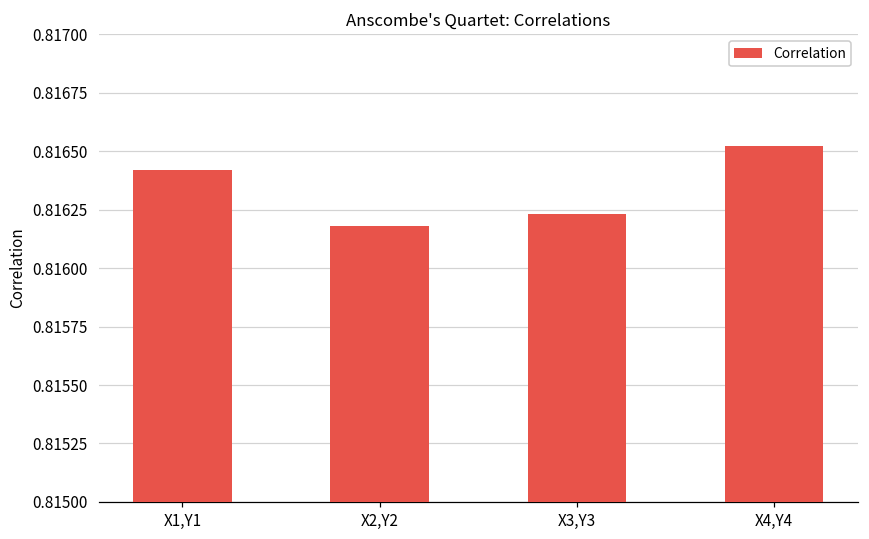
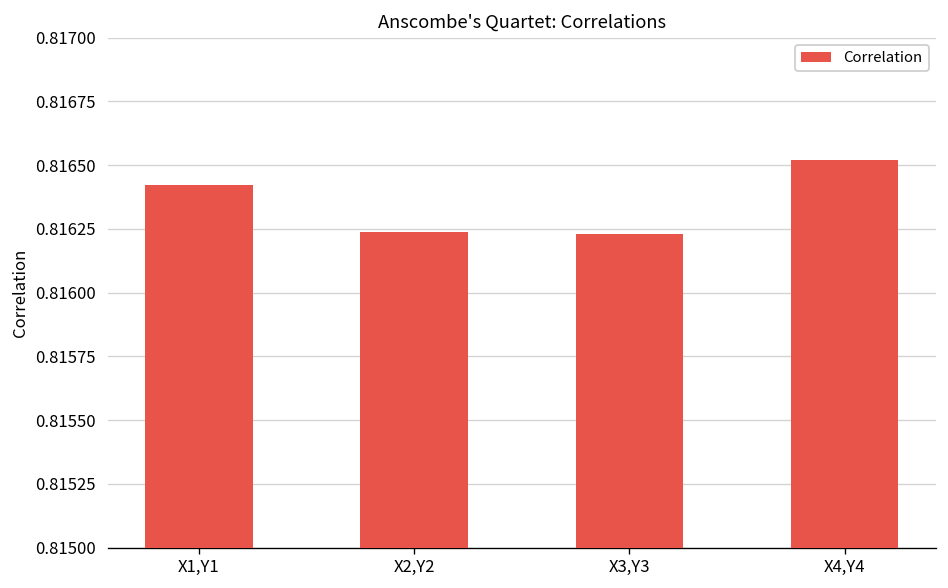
  {
    "X1,Y1": 0.81642,
-   "X2,Y2": 0.81618,
+   "X2,Y2": 0.81624,
    "X3,Y3": 0.81623,
    "X4,Y4": 0.81652
  }
